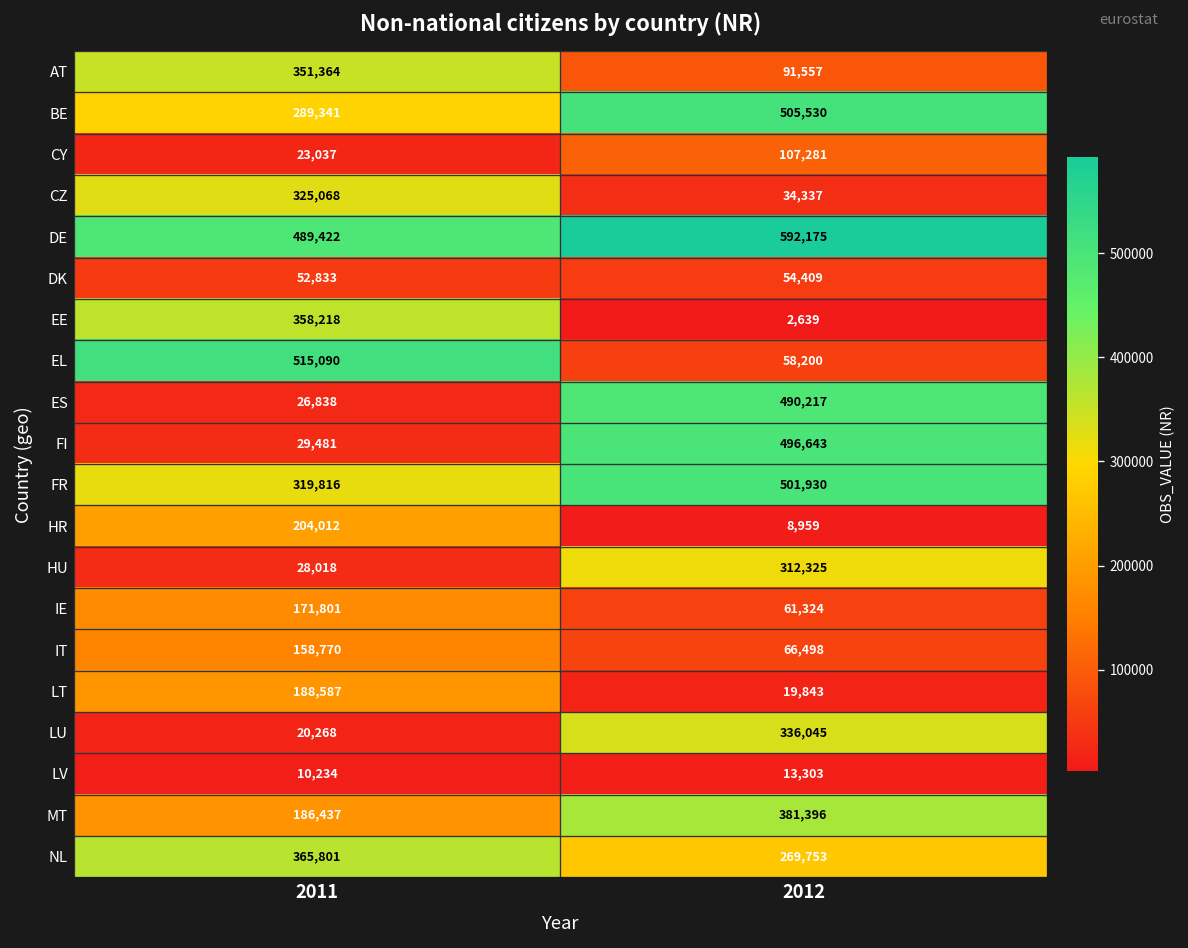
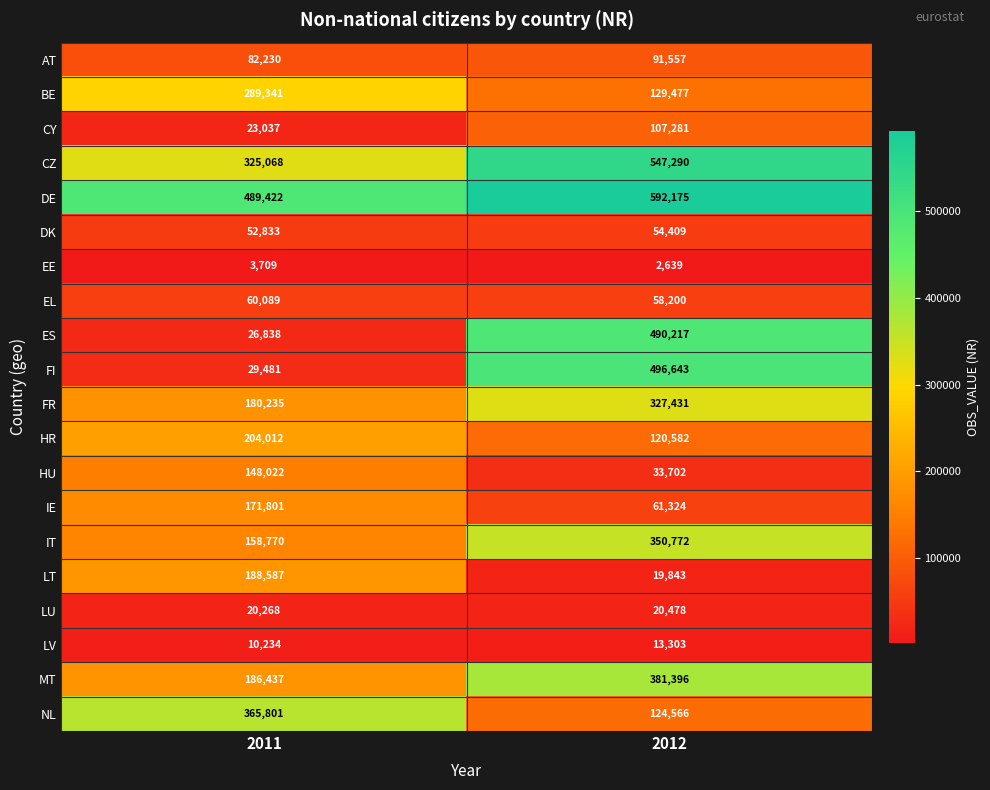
  {
    "AT": {
-     "2011": "351,364",
+     "2011": "82,230",
      "2012": "91,557"
    },
    "BE": {
      "2011": "289,341",
-     "2012": "505,530"
+     "2012": "129,477"
    },
    "CY": {
      "2011": "23,037",
      "2012": "107,281"
    },
    "CZ": {
      "2011": "325,068",
-     "2012": "34,337"
+     "2012": "547,290"
    },
    "DE": {
      "2011": "489,422",
      "2012": "592,175"
    },
    "DK": {
      "2011": "52,833",
      "2012": "54,409"
    },
    "EE": {
-     "2011": "358,218",
+     "2011": "3,709",
      "2012": "2,639"
    },
    "EL": {
-     "2011": "515,090",
+     "2011": "60,089",
      "2012": "58,200"
    },
    "ES": {
      "2011": "26,838",
      "2012": "490,217"
    },
    "FI": {
      "2011": "29,481",
      "2012": "496,643"
    },
    "FR": {
-     "2011": "319,816",
-     "2012": "501,930"
+     "2011": "180,235",
+     "2012": "327,431"
    },
    "HR": {
      "2011": "204,012",
-     "2012": "8,959"
+     "2012": "120,582"
    },
    "HU": {
-     "2011": "28,018",
-     "2012": "312,325"
+     "2011": "148,022",
+     "2012": "33,702"
    },
    "IE": {
      "2011": "171,801",
      "2012": "61,324"
    },
    "IT": {
      "2011": "158,770",
-     "2012": "66,498"
+     "2012": "350,772"
    },
    "LT": {
      "2011": "188,587",
      "2012": "19,843"
    },
    "LU": {
      "2011": "20,268",
-     "2012": "336,045"
+     "2012": "20,478"
    },
    "LV": {
      "2011": "10,234",
      "2012": "13,303"
    },
    "MT": {
      "2011": "186,437",
      "2012": "381,396"
    },
    "NL": {
      "2011": "365,801",
-     "2012": "269,753"
+     "2012": "124,566"
    }
  }
